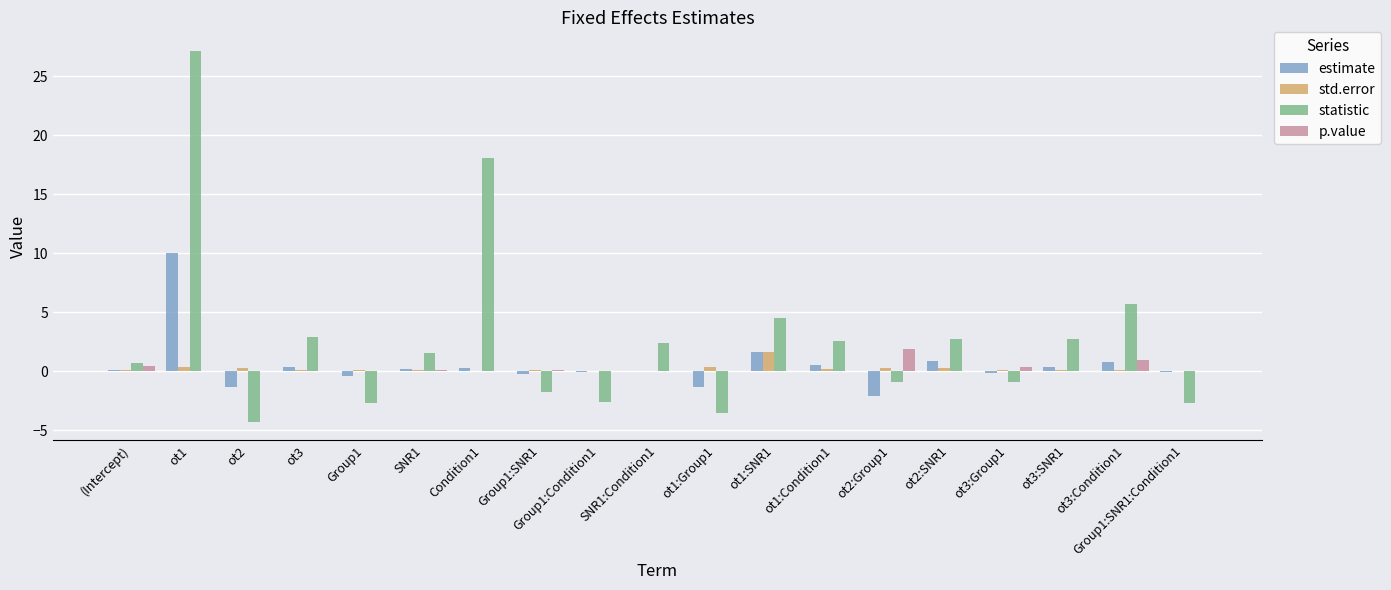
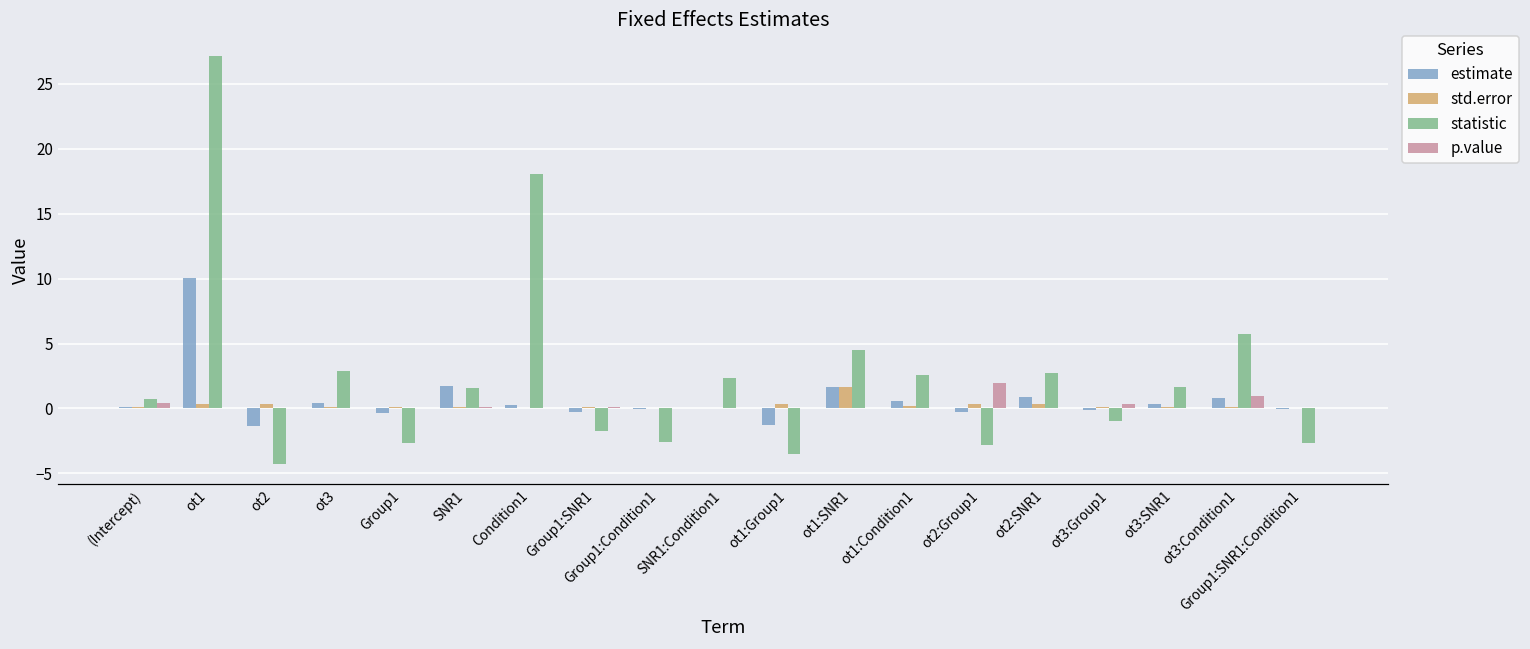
  {
    "estimate": {
      "ot1": 10.1,
      "ot2": -1.3,
      "ot3": 0.4,
      "Group1": -0.4,
-     "SNR1": 0.2,
+     "SNR1": 1.7,
      "Condition1": 0.3,
      "Group1:SNR1": -0.3,
      "ot1:Group1": -1.3,
      "ot1:SNR1": 1.7,
      "ot1:Condition1": 0.6,
-     "ot2:Group1": -2.1,
+     "ot2:Group1": -0.3,
      "ot2:SNR1": 0.9,
      "ot3:SNR1": 0.4,
      "ot3:Condition1": 0.8
    },
    "std.error": {
      "ot1": 0.4,
      "ot2": 0.3,
      "ot1:Group1": 0.4,
      "ot1:SNR1": 1.7,
      "ot1:Condition1": 0.2,
      "ot2:Group1": 0.3,
      "ot2:SNR1": 0.3
    },
    "statistic": {
      "(Intercept)": 0.7,
      "ot1": 27.2,
      "ot2": -4.3,
      "ot3": 2.9,
      "Group1": -2.7,
      "SNR1": 1.6,
      "Condition1": 18.0,
      "Group1:SNR1": -1.8,
      "Group1:Condition1": -2.6,
      "SNR1:Condition1": 2.4,
      "ot1:Group1": -3.5,
      "ot1:SNR1": 4.5,
      "ot1:Condition1": 2.6,
-     "ot2:Group1": -0.9,
+     "ot2:Group1": -2.8,
      "ot2:SNR1": 2.8,
      "ot3:Group1": -0.9,
-     "ot3:SNR1": 2.8,
+     "ot3:SNR1": 1.7,
      "ot3:Condition1": 5.7,
      "Group1:SNR1:Condition1": -2.7
    },
    "p.value": {
      "(Intercept)": 0.5,
      "ot2:Group1": 1.9,
      "ot3:Group1": 0.4,
      "ot3:Condition1": 1.0
    }
  }
